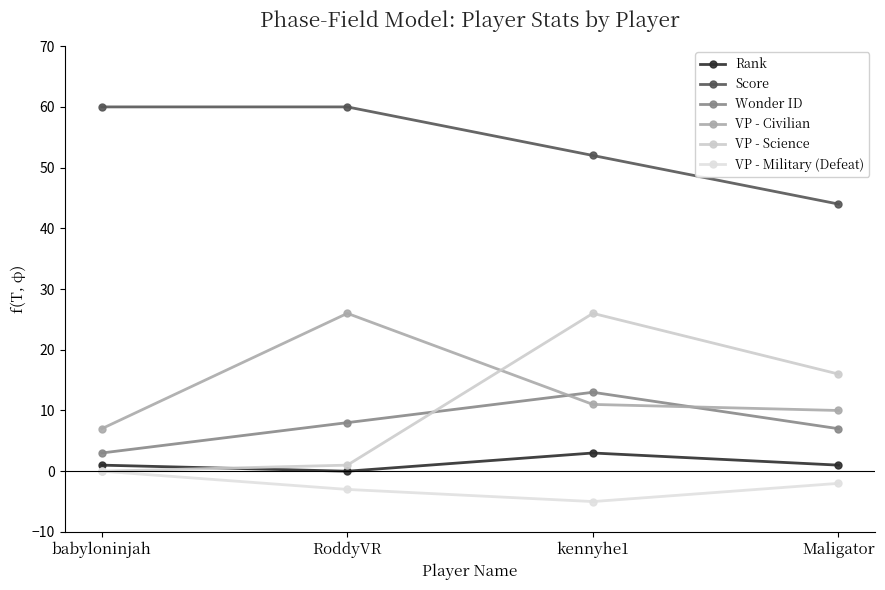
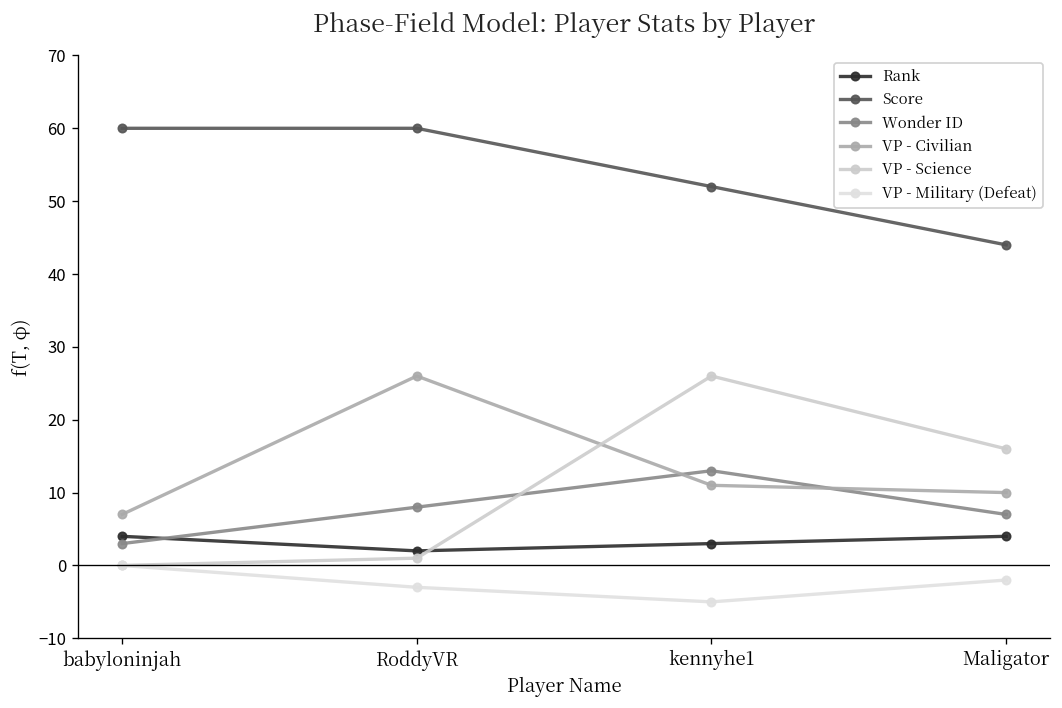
  {
    "Rank": {
-     "babyloninjah": 1,
-     "RoddyVR": 0,
+     "babyloninjah": 4,
+     "RoddyVR": 2,
      "kennyhe1": 3,
-     "Maligator": 1
+     "Maligator": 4
    },
    "Score": {
      "babyloninjah": 60,
      "RoddyVR": 60,
      "kennyhe1": 52,
      "Maligator": 44
    }
  }
